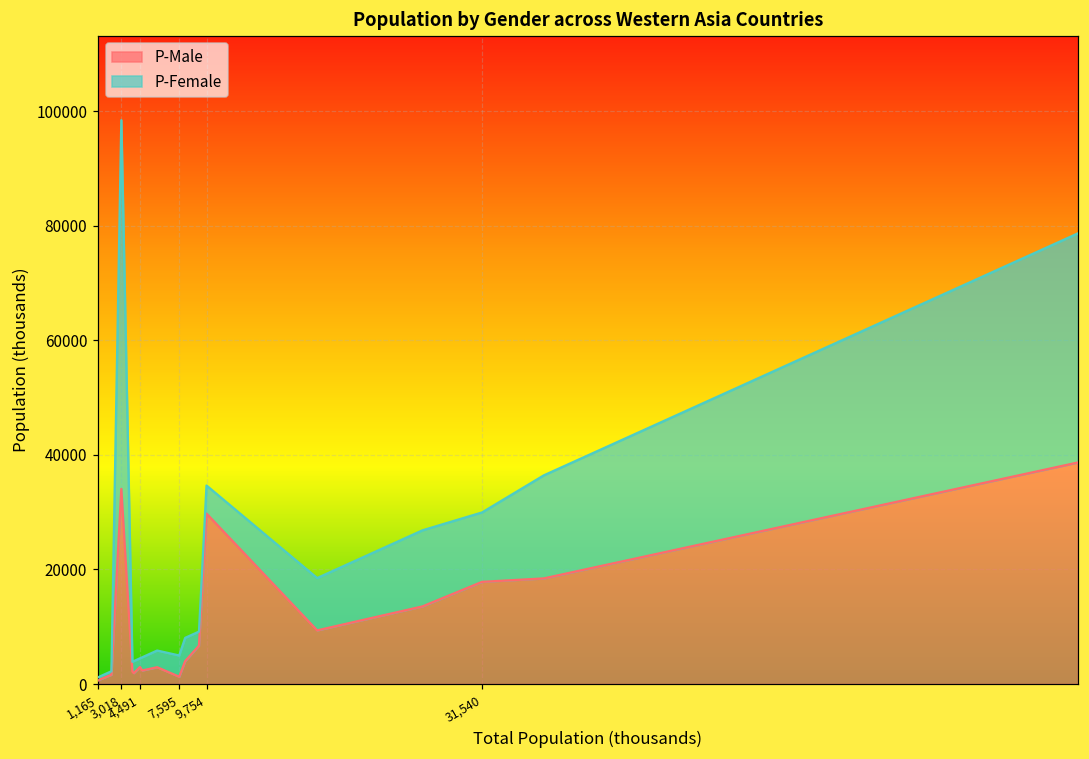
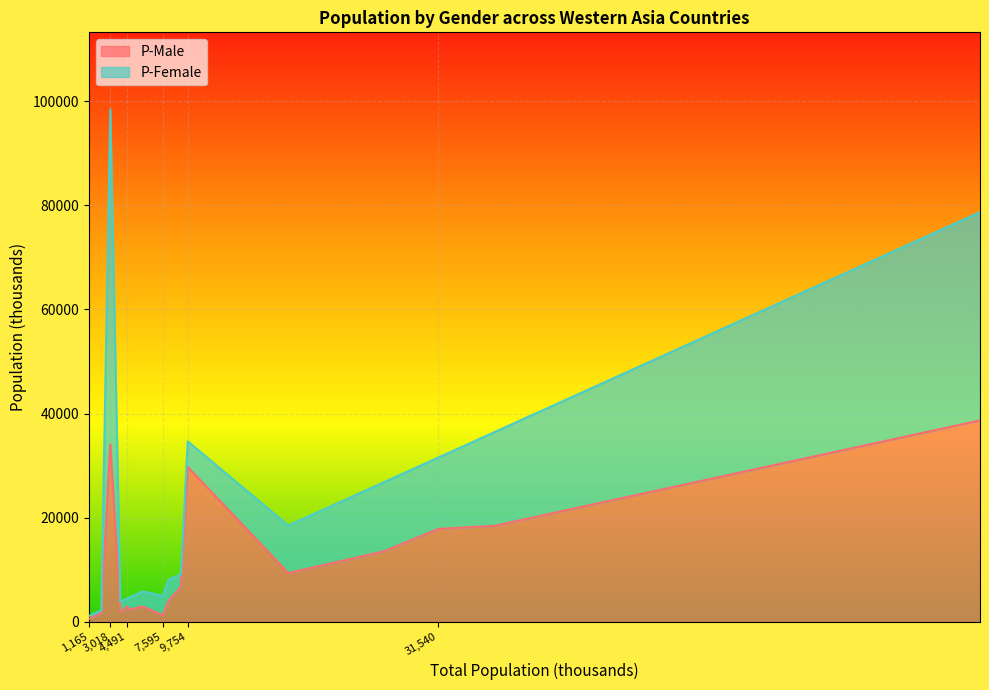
  {
    "P-Male": {
      "1,165": 1000,
      "3,018": 34000,
      "4,491": 3000,
      "7,595": 1000,
      "9,754": 30000,
      "31,540": 18000
    },
    "P-Female": {
      "1,165": 1000,
      "3,018": 64000,
      "4,491": 2000,
      "7,595": 4000,
      "9,754": 5000,
-     "31,540": 12000
+     "31,540": 14000
    }
  }
